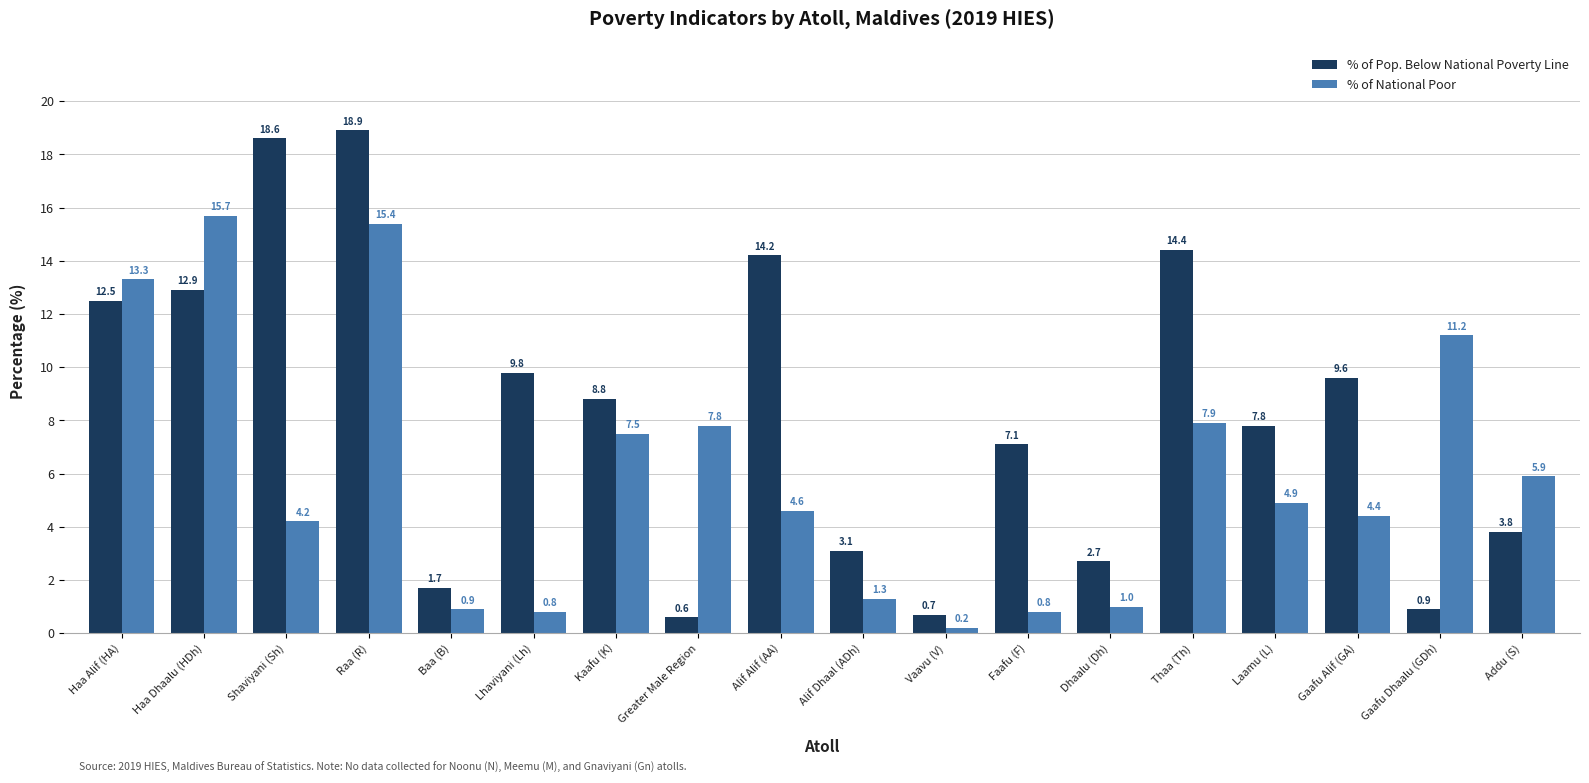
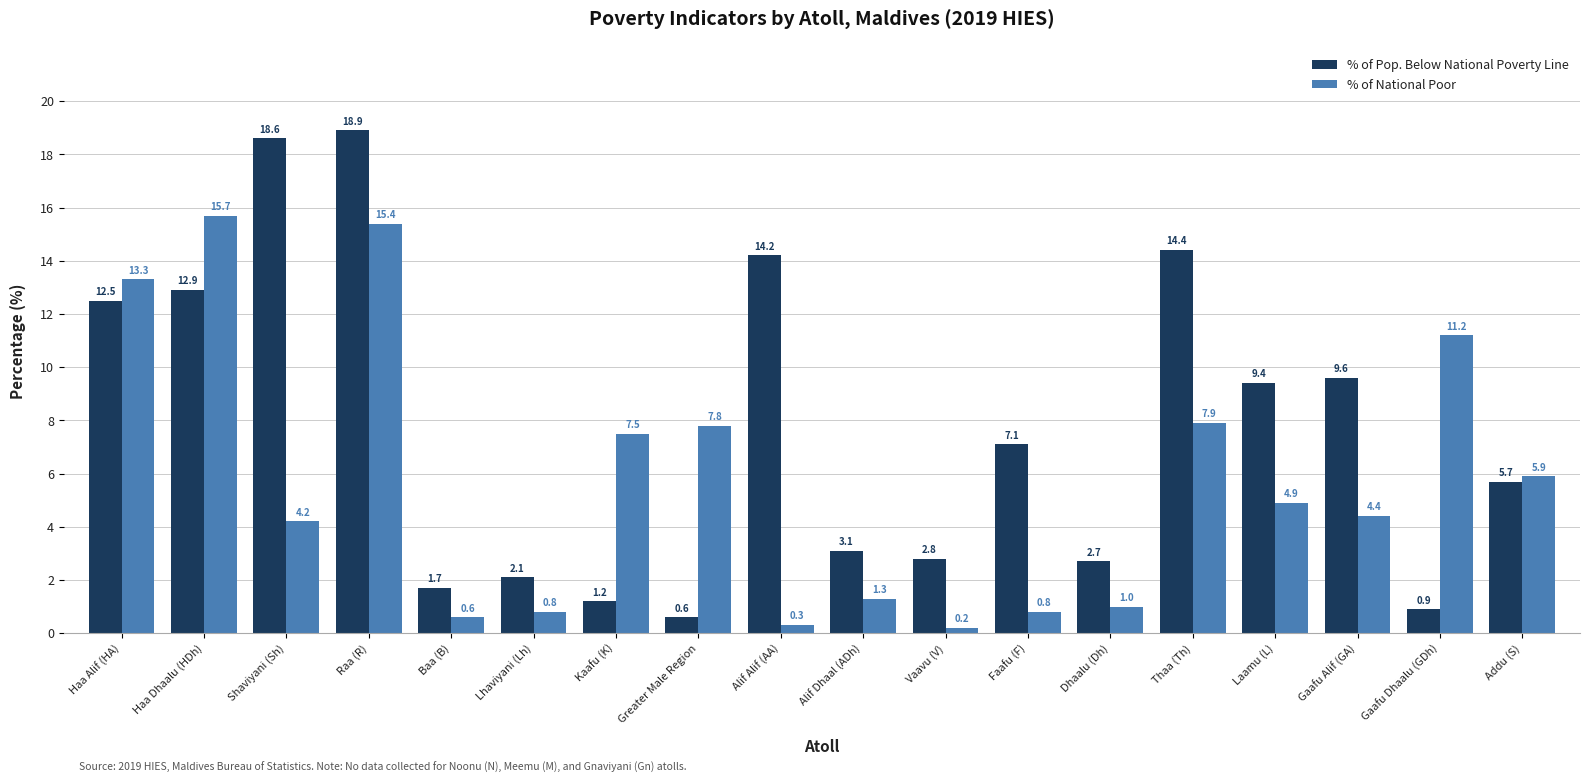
  {
    "% of Pop. Below National Poverty Line": {
      "Haa Alif (HA)": 12.5,
      "Haa Dhaalu (HDh)": 12.9,
      "Shaviyani (Sh)": 18.6,
      "Raa (R)": 18.9,
      "Baa (B)": 1.7,
-     "Lhaviyani (Lh)": 9.8,
-     "Kaafu (K)": 8.8,
+     "Lhaviyani (Lh)": 2.1,
+     "Kaafu (K)": 1.2,
      "Greater Male Region": 0.6,
      "Alif Alif (AA)": 14.2,
      "Alif Dhaal (ADh)": 3.1,
-     "Vaavu (V)": 0.7,
+     "Vaavu (V)": 2.8,
      "Faafu (F)": 7.1,
      "Dhaalu (Dh)": 2.7,
      "Thaa (Th)": 14.4,
-     "Laamu (L)": 7.8,
+     "Laamu (L)": 9.4,
      "Gaafu Alif (GA)": 9.6,
      "Gaafu Dhaalu (GDh)": 0.9,
-     "Addu (S)": 3.8
+     "Addu (S)": 5.7
    },
    "% of National Poor": {
      "Haa Alif (HA)": 13.3,
      "Haa Dhaalu (HDh)": 15.7,
      "Shaviyani (Sh)": 4.2,
      "Raa (R)": 15.4,
-     "Baa (B)": 0.9,
+     "Baa (B)": 0.6,
      "Lhaviyani (Lh)": 0.8,
      "Kaafu (K)": 7.5,
      "Greater Male Region": 7.8,
-     "Alif Alif (AA)": 4.6,
+     "Alif Alif (AA)": 0.3,
      "Alif Dhaal (ADh)": 1.3,
      "Vaavu (V)": 0.2,
      "Faafu (F)": 0.8,
      "Dhaalu (Dh)": 1.0,
      "Thaa (Th)": 7.9,
      "Laamu (L)": 4.9,
      "Gaafu Alif (GA)": 4.4,
      "Gaafu Dhaalu (GDh)": 11.2,
      "Addu (S)": 5.9
    }
  }
